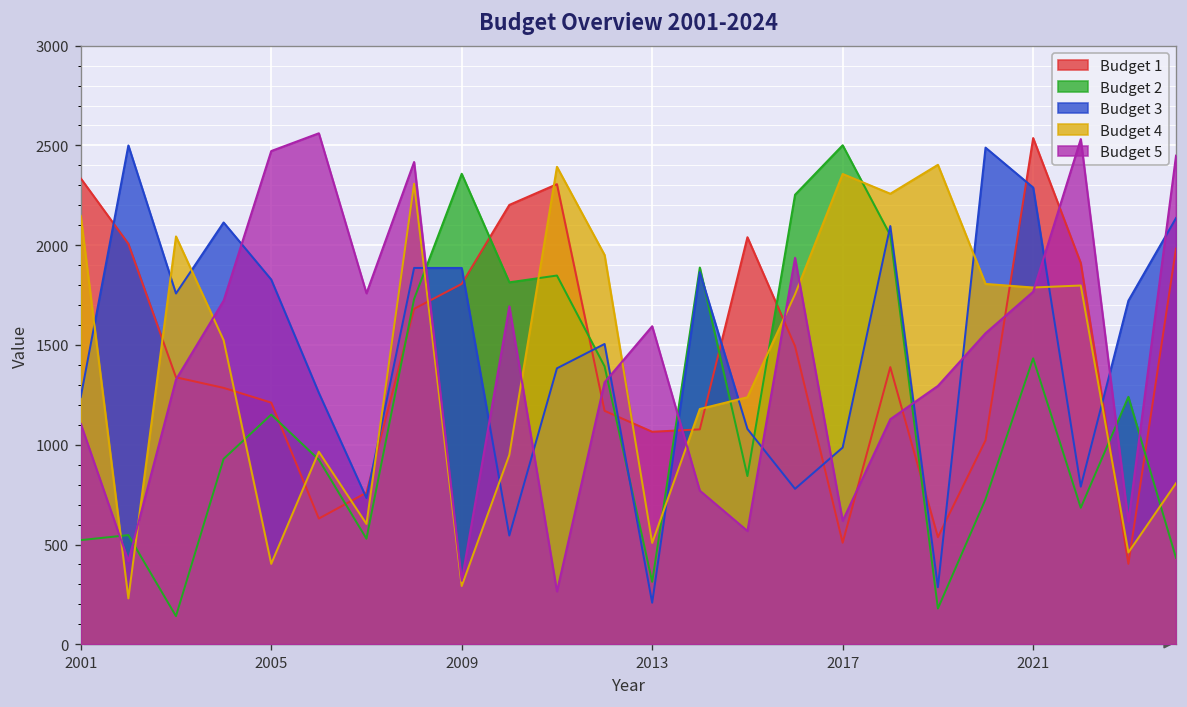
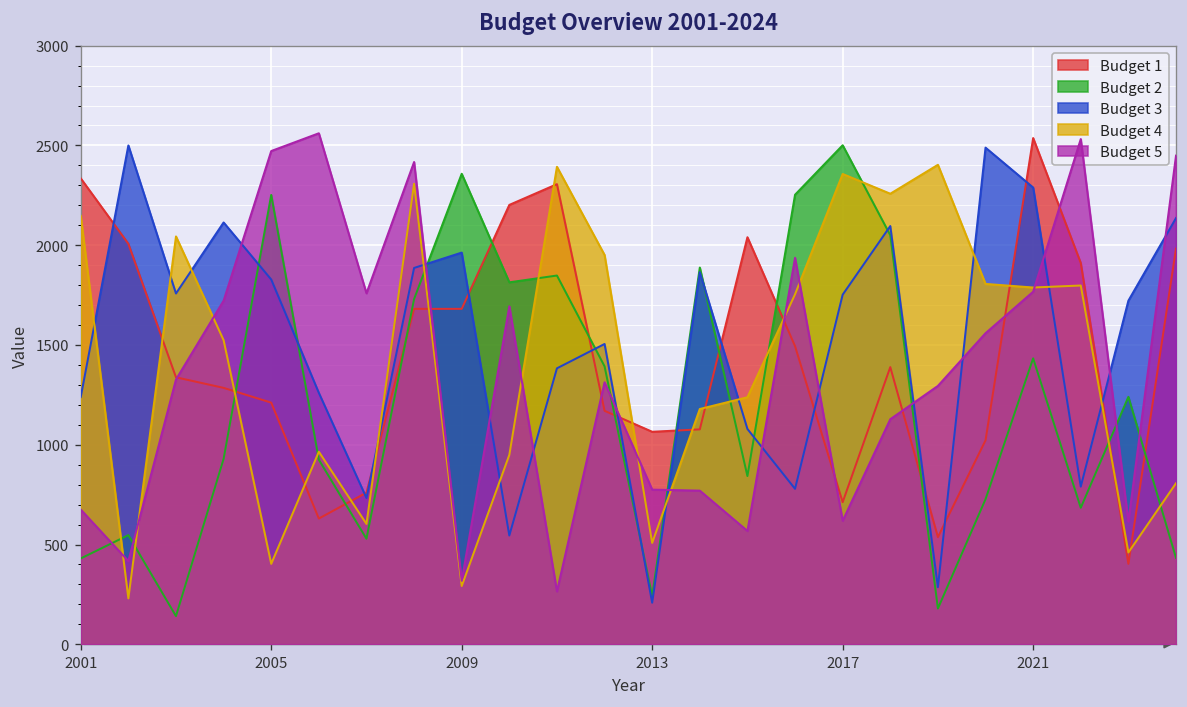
  {
    "Budget 1": {
      "2001": 2340,
      "2005": 1210,
-     "2009": 1810,
+     "2009": 1680,
      "2013": 1070,
-     "2017": 510,
+     "2017": 710,
      "2021": 2540
    },
    "Budget 2": {
-     "2001": 520,
-     "2005": 1150,
+     "2001": 430,
+     "2005": 2250,
      "2009": 2360,
-     "2013": 310,
+     "2013": 240,
      "2017": 2500,
      "2021": 1430
    },
    "Budget 3": {
      "2001": 1240,
      "2005": 1830,
-     "2009": 1890,
+     "2009": 1960,
      "2013": 210,
-     "2017": 990,
+     "2017": 1750,
      "2021": 2290
    },
    "Budget 4": {
      "2001": 2150,
      "2005": 400,
      "2009": 290,
      "2013": 510,
      "2017": 2360,
      "2021": 1790
    },
    "Budget 5": {
-     "2001": 1110,
+     "2001": 680,
      "2005": 2470,
      "2009": 320,
-     "2013": 1590,
+     "2013": 780,
      "2017": 620,
      "2021": 1770
    }
  }
